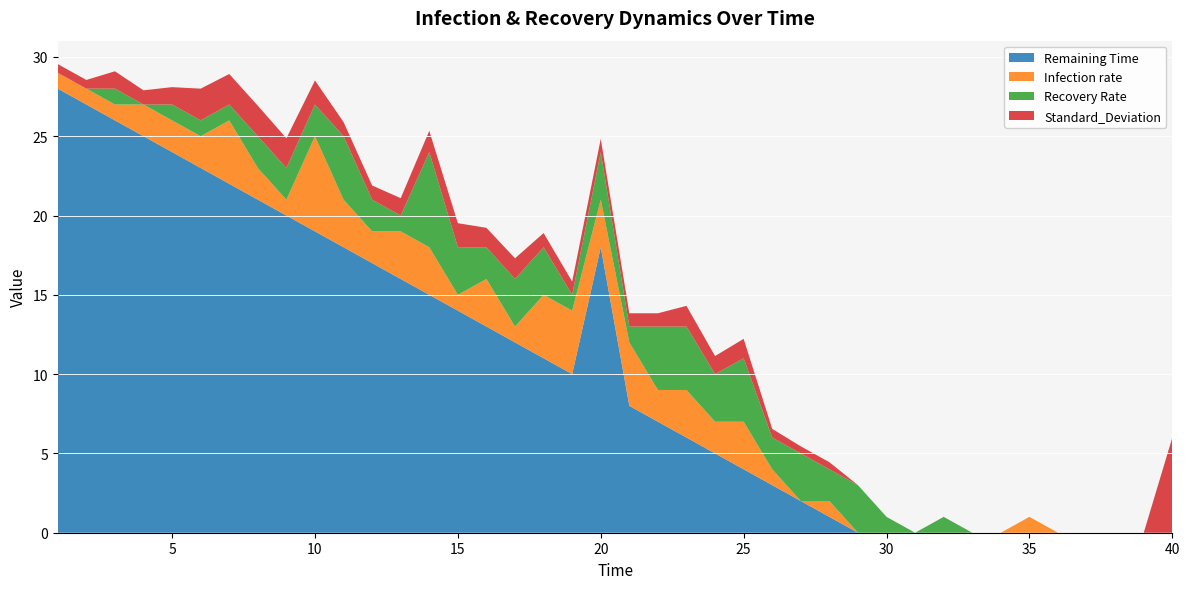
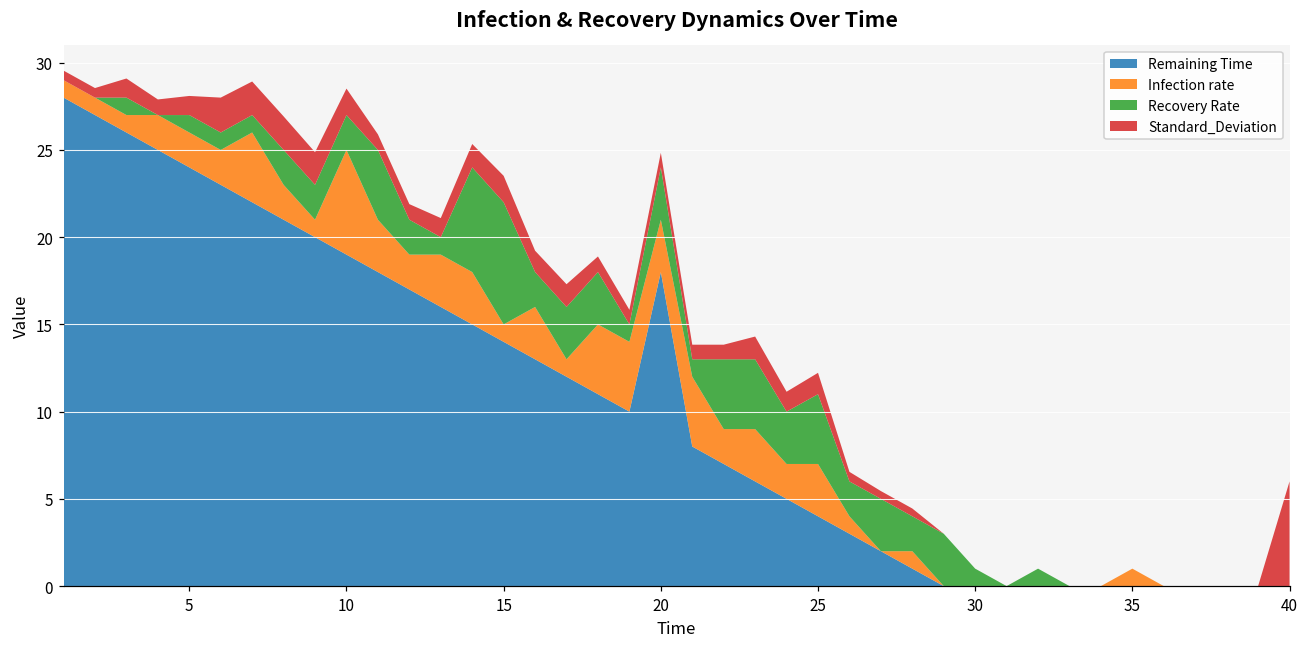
  {
    "Remaining Time": {
      "5": 24,
      "10": 19,
      "15": 14,
      "20": 18,
      "25": 4,
      "35": 0
    },
    "Recovery Rate": {
-     "15": 3
+     "15": 7
    },
    "Standard_Deviation": {
      "5": 1,
      "10": 1.5,
      "15": 1.5,
      "20": 0.8,
      "25": 1.2,
      "40": 6
    }
  }
